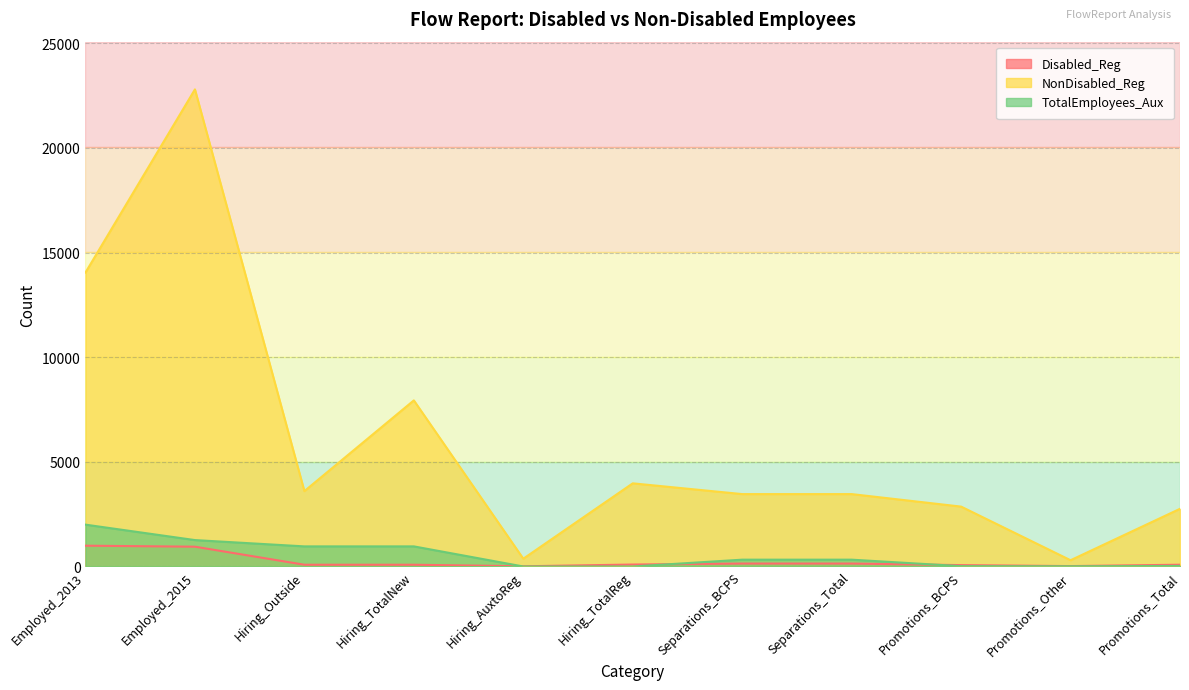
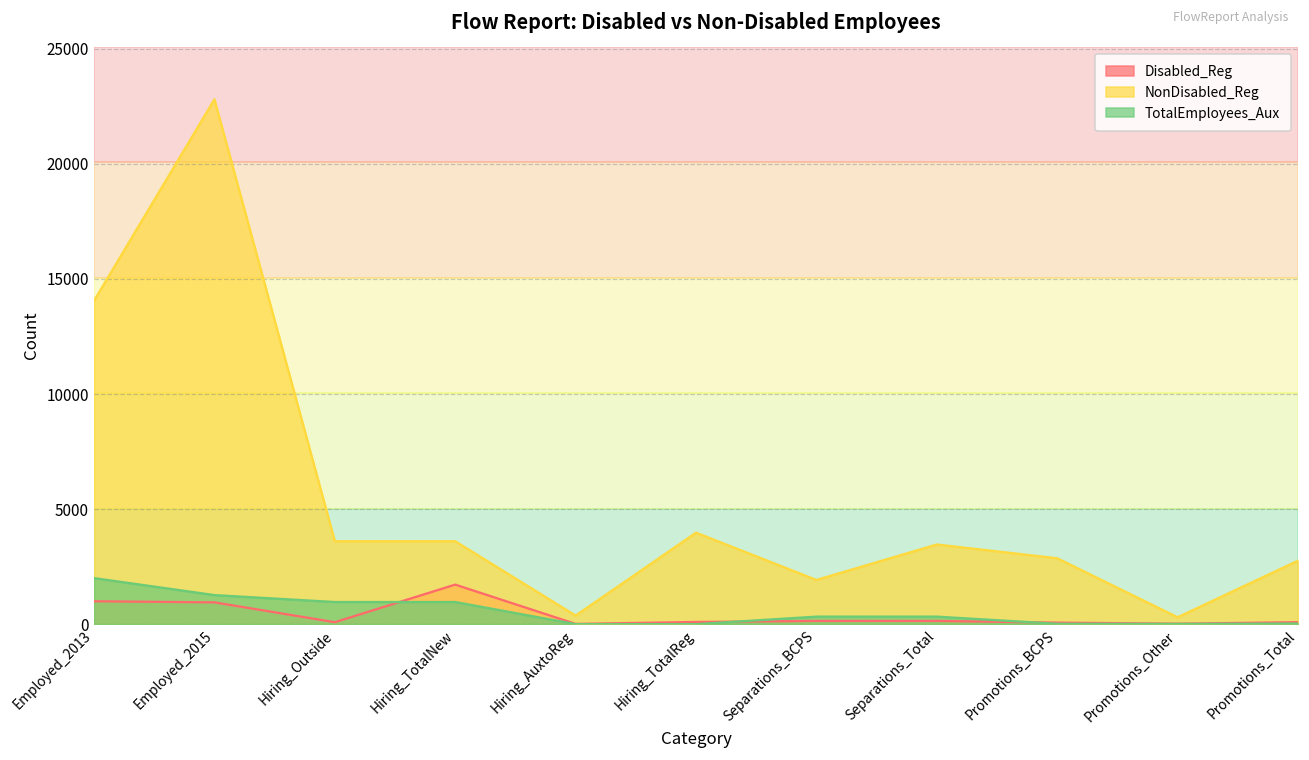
  {
    "Disabled_Reg": {
      "Employed_2013": 1000,
      "Employed_2015": 900,
      "Hiring_Outside": 100,
-     "Hiring_TotalNew": 100,
+     "Hiring_TotalNew": 1700,
      "Separations_BCPS": 100,
      "Separations_Total": 100
    },
    "NonDisabled_Reg": {
      "Employed_2013": 14000,
      "Employed_2015": 22800,
      "Hiring_Outside": 3600,
-     "Hiring_TotalNew": 7900,
+     "Hiring_TotalNew": 3600,
      "Hiring_AuxtoReg": 400,
      "Hiring_TotalReg": 4000,
-     "Separations_BCPS": 3500,
+     "Separations_BCPS": 1900,
      "Separations_Total": 3500,
      "Promotions_BCPS": 2900,
      "Promotions_Other": 300,
      "Promotions_Total": 2800
    },
    "TotalEmployees_Aux": {
      "Employed_2013": 2000,
      "Employed_2015": 1300,
      "Hiring_Outside": 1000,
      "Hiring_TotalNew": 1000,
      "Separations_BCPS": 300,
      "Separations_Total": 300
    }
  }
